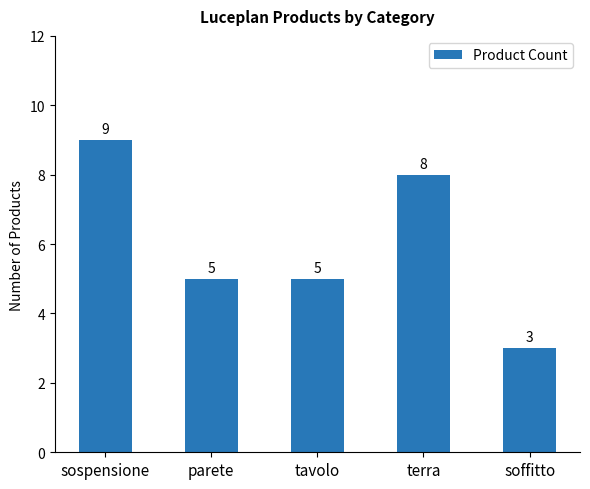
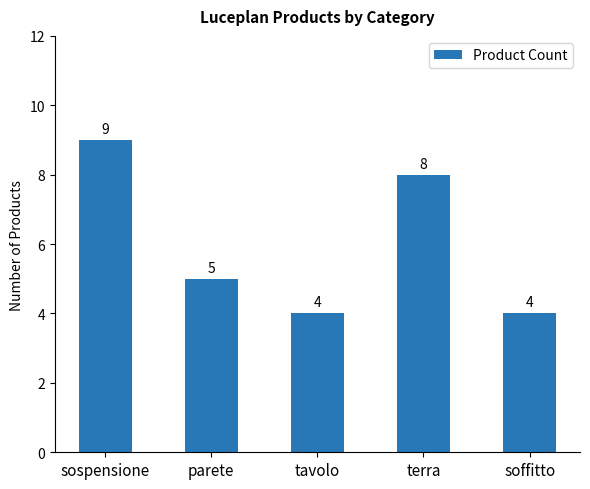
  {
    "sospensione": 9,
    "parete": 5,
-   "tavolo": 5,
+   "tavolo": 4,
    "terra": 8,
-   "soffitto": 3
+   "soffitto": 4
  }
